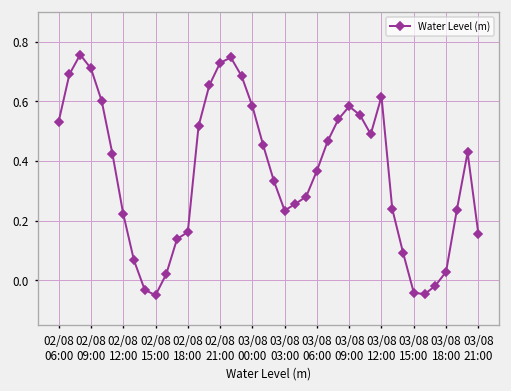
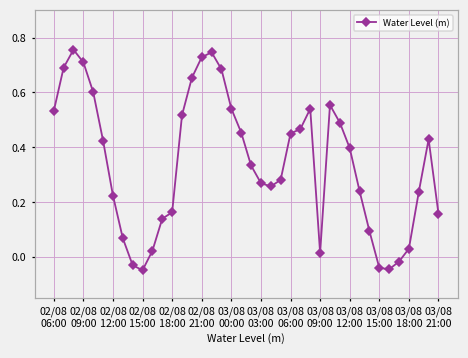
  {
    "02/08 06:00": 0.53,
    "02/08 09:00": 0.71,
    "02/08 12:00": 0.22,
    "02/08 15:00": -0.05,
    "02/08 18:00": 0.16,
    "02/08 21:00": 0.73,
-   "03/08 00:00": 0.58,
-   "03/08 03:00": 0.23,
-   "03/08 06:00": 0.37,
-   "03/08 09:00": 0.58,
-   "03/08 12:00": 0.62,
+   "03/08 00:00": 0.54,
+   "03/08 03:00": 0.27,
+   "03/08 06:00": 0.45,
+   "03/08 09:00": 0.01,
+   "03/08 12:00": 0.40,
    "03/08 15:00": -0.04,
    "03/08 18:00": 0.03,
    "03/08 21:00": 0.16
  }
